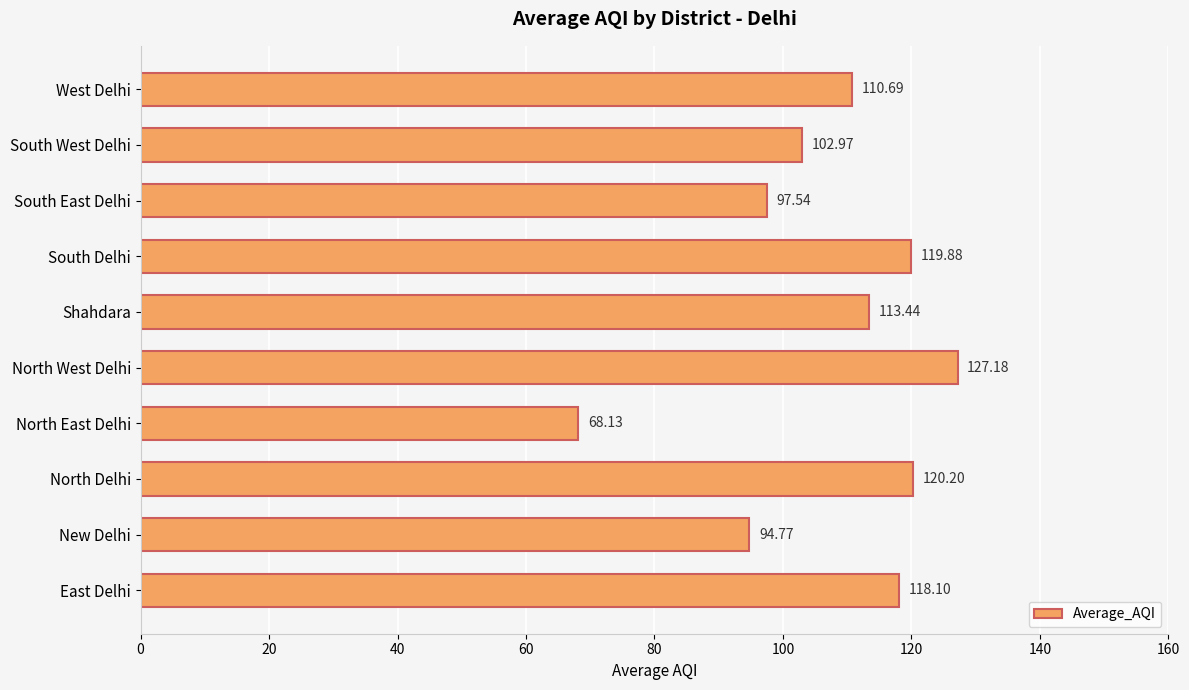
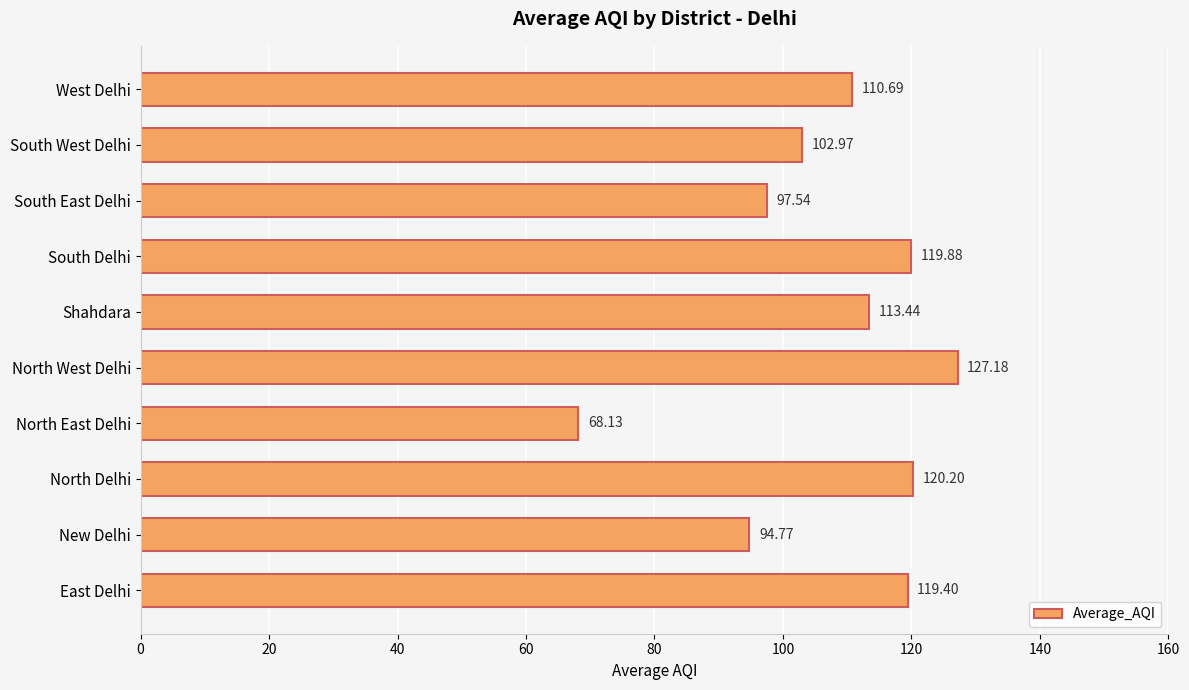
  {
    "West Delhi": 110.69,
    "South West Delhi": 102.97,
    "South East Delhi": 97.54,
    "South Delhi": 119.88,
    "Shahdara": 113.44,
    "North West Delhi": 127.18,
    "North East Delhi": 68.13,
    "North Delhi": 120.20,
    "New Delhi": 94.77,
-   "East Delhi": 118.10
+   "East Delhi": 119.40
  }
